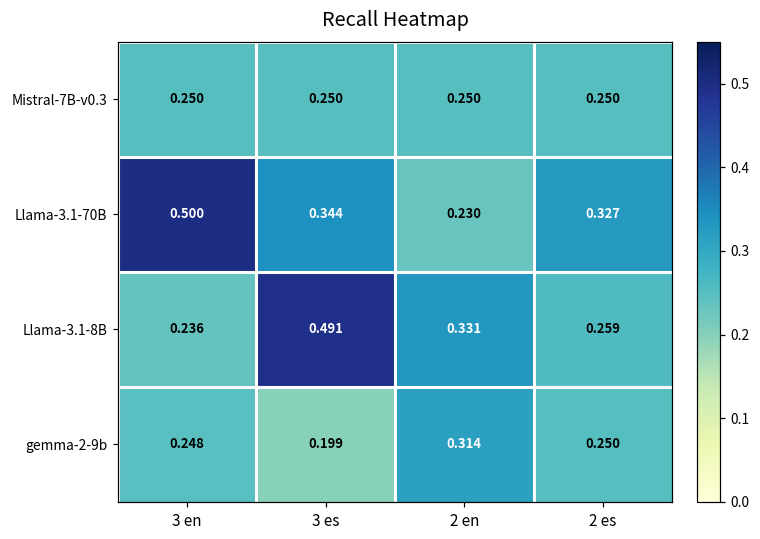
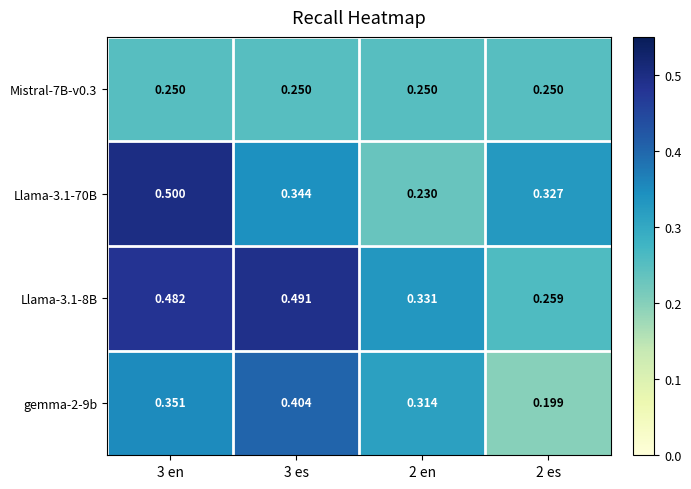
  {
    "Mistral-7B-v0.3": {
      "3 en": 0.250,
      "3 es": 0.250,
      "2 en": 0.250,
      "2 es": 0.250
    },
    "Llama-3.1-70B": {
      "3 en": 0.500,
      "3 es": 0.344,
      "2 en": 0.230,
      "2 es": 0.327
    },
    "Llama-3.1-8B": {
-     "3 en": 0.236,
+     "3 en": 0.482,
      "3 es": 0.491,
      "2 en": 0.331,
      "2 es": 0.259
    },
    "gemma-2-9b": {
-     "3 en": 0.248,
-     "3 es": 0.199,
+     "3 en": 0.351,
+     "3 es": 0.404,
      "2 en": 0.314,
-     "2 es": 0.250
+     "2 es": 0.199
    }
  }
